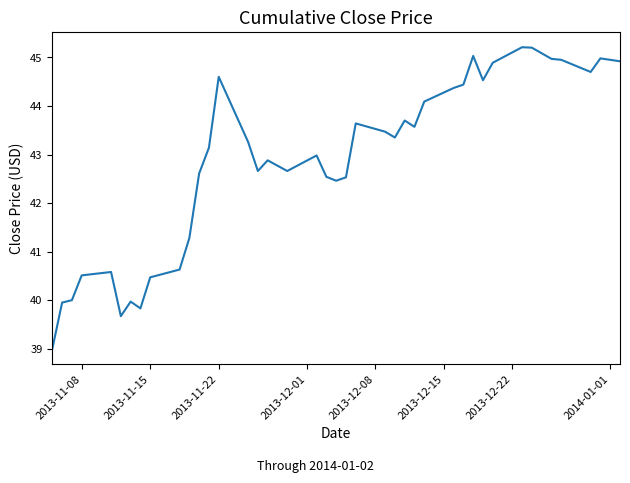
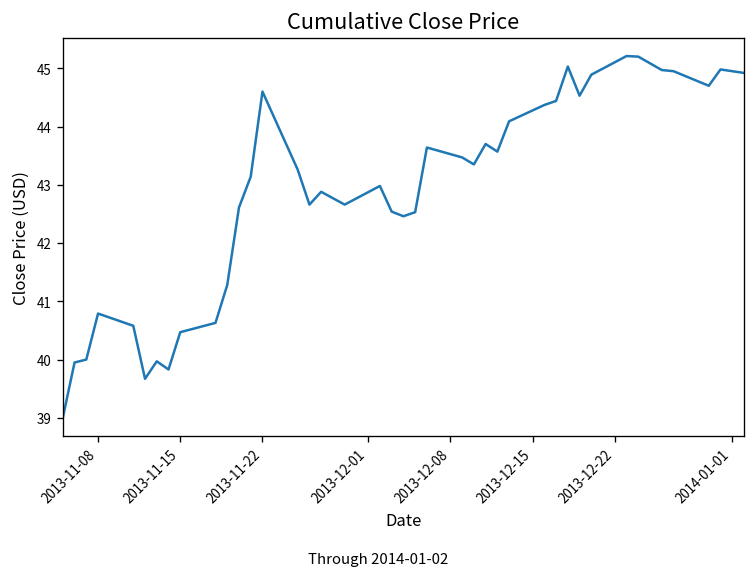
  {
-   "2013-11-08": 40.5,
+   "2013-11-08": 40.8,
    "2013-11-15": 40.5,
    "2013-11-22": 44.6
  }
